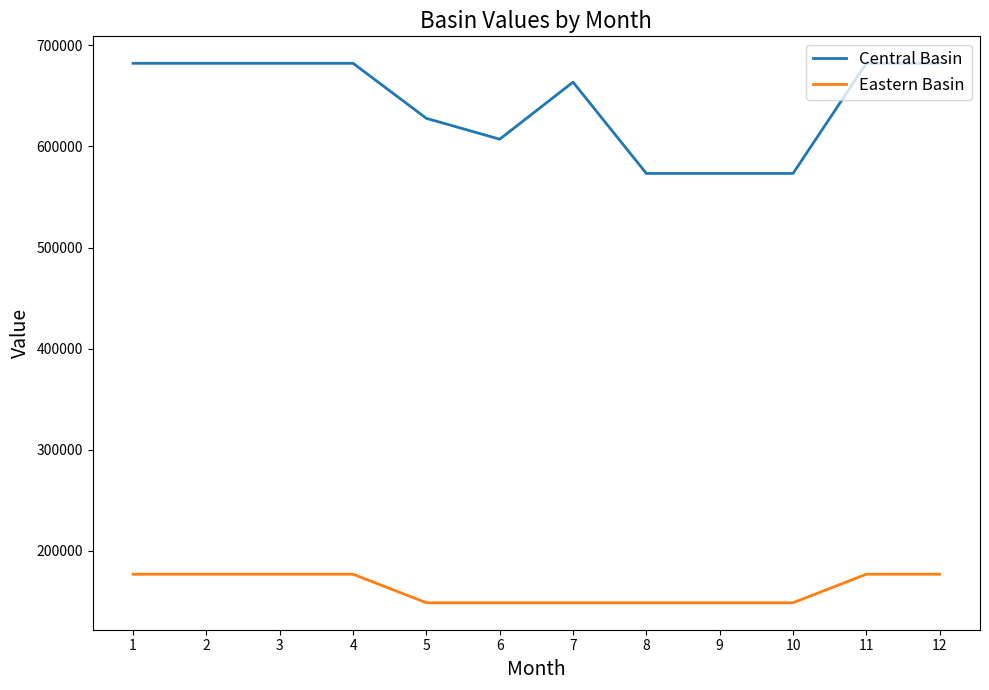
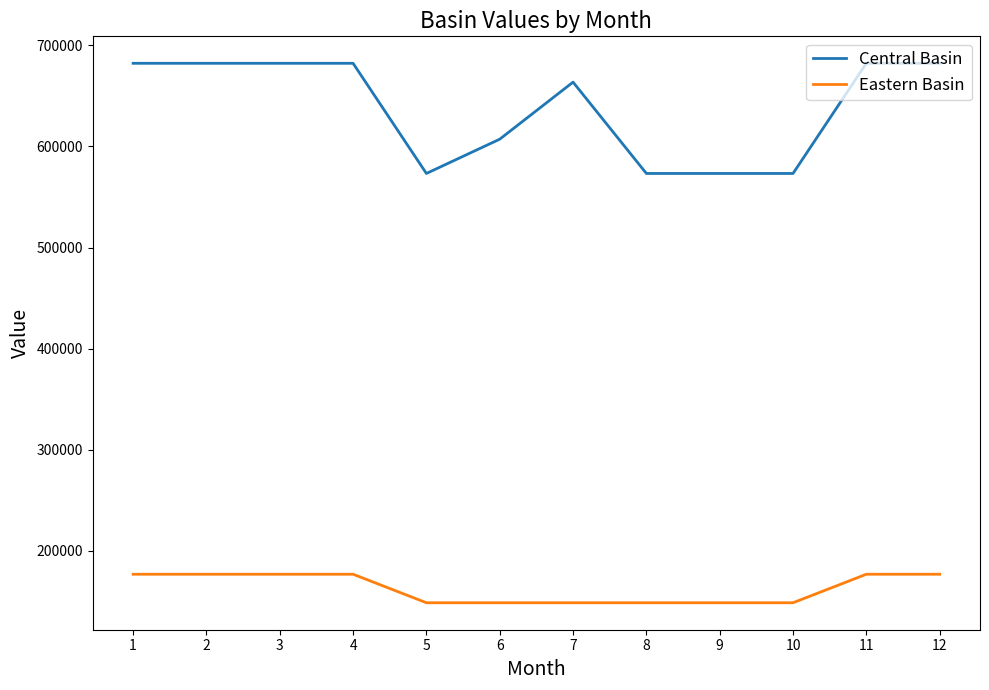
  {
    "Central Basin": {
      "1": 682000,
      "2": 682000,
      "3": 682000,
      "4": 682000,
-     "5": 628000,
+     "5": 573000,
      "6": 607000,
      "7": 664000,
      "8": 573000,
      "9": 573000,
      "10": 573000
    },
    "Eastern Basin": {
      "1": 177000,
      "2": 177000,
      "3": 177000,
      "4": 177000,
      "5": 148000,
      "6": 148000,
      "7": 148000,
      "8": 148000,
      "9": 148000,
      "10": 148000,
      "11": 177000,
      "12": 177000
    }
  }
